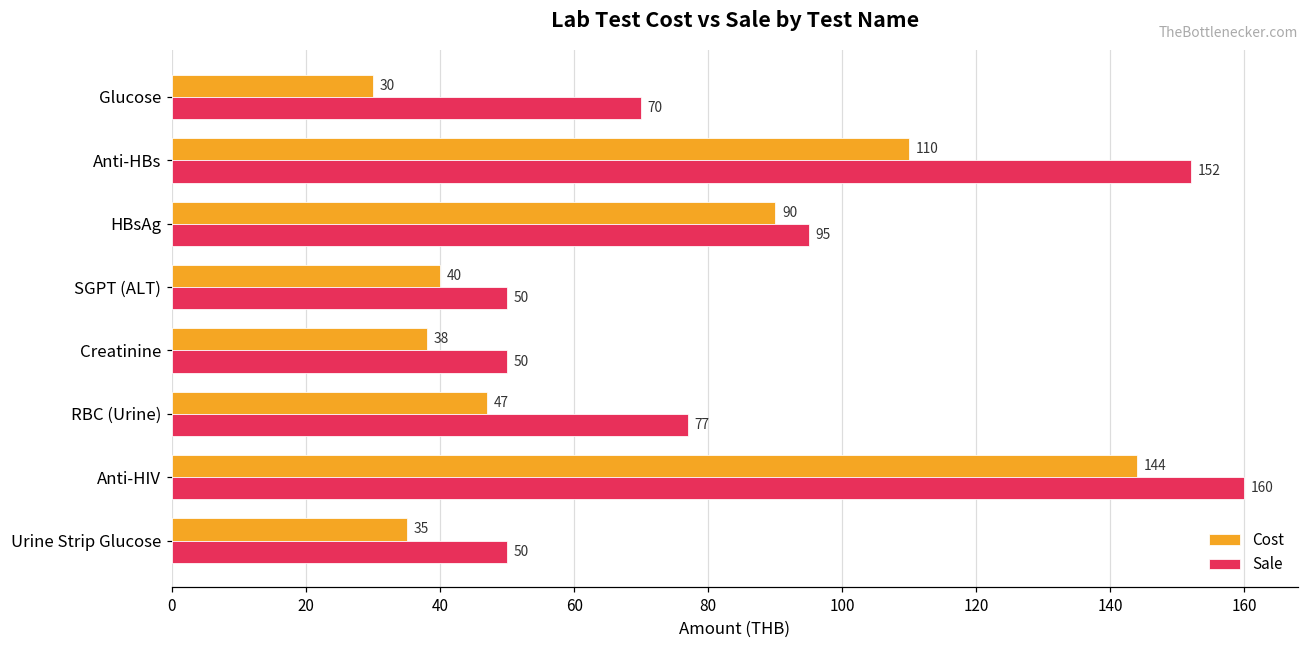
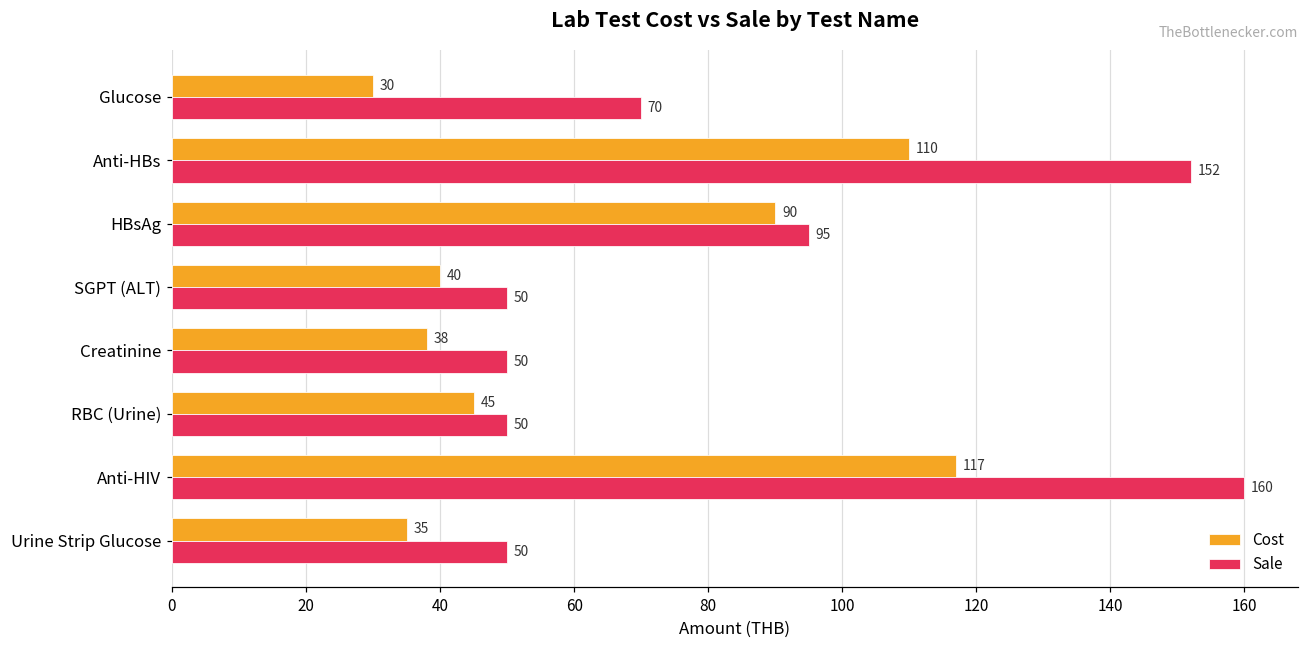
  {
    "Cost": {
      "Glucose": 30,
      "Anti-HBs": 110,
      "HBsAg": 90,
      "SGPT (ALT)": 40,
      "Creatinine": 38,
-     "RBC (Urine)": 47,
-     "Anti-HIV": 144,
+     "RBC (Urine)": 45,
+     "Anti-HIV": 117,
      "Urine Strip Glucose": 35
    },
    "Sale": {
      "Glucose": 70,
      "Anti-HBs": 152,
      "HBsAg": 95,
      "SGPT (ALT)": 50,
      "Creatinine": 50,
-     "RBC (Urine)": 77,
+     "RBC (Urine)": 50,
      "Anti-HIV": 160,
      "Urine Strip Glucose": 50
    }
  }
